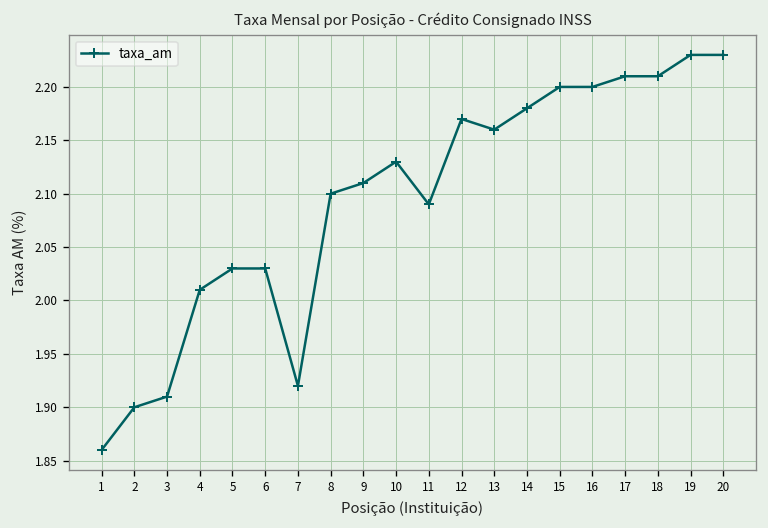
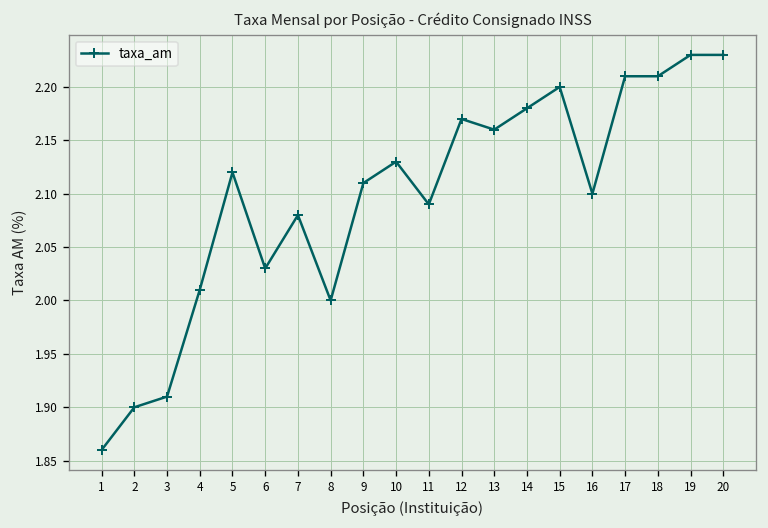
  {
    "1": 1.86,
    "2": 1.90,
    "3": 1.91,
    "4": 2.01,
-   "5": 2.03,
+   "5": 2.12,
    "6": 2.03,
-   "7": 1.92,
-   "8": 2.1,
+   "7": 2.08,
+   "8": 2.0,
    "9": 2.11,
    "10": 2.13,
    "11": 2.09,
    "12": 2.17,
    "13": 2.16,
    "14": 2.18,
    "15": 2.20,
-   "16": 2.2,
+   "16": 2.1,
    "17": 2.21,
    "18": 2.21,
    "19": 2.23,
    "20": 2.23
  }
